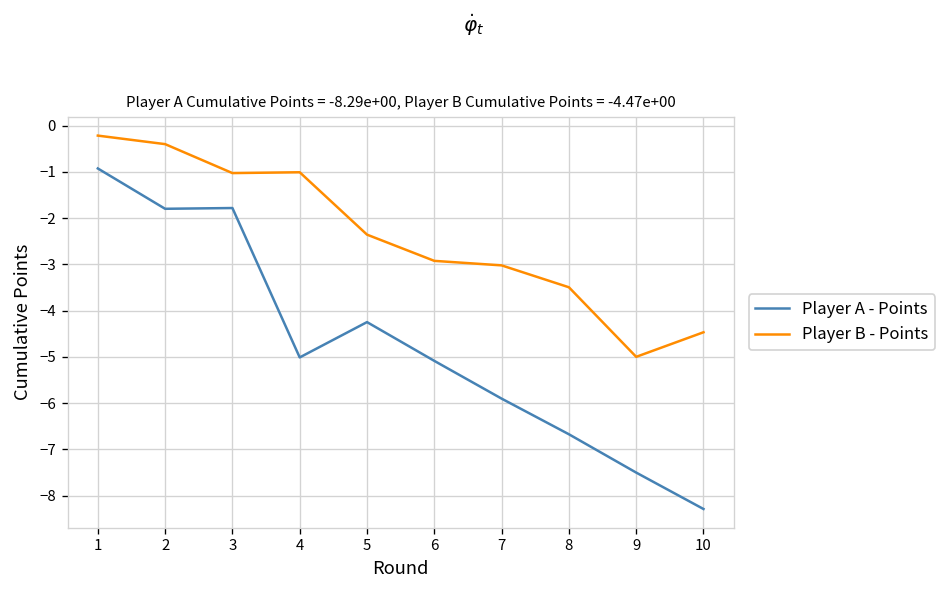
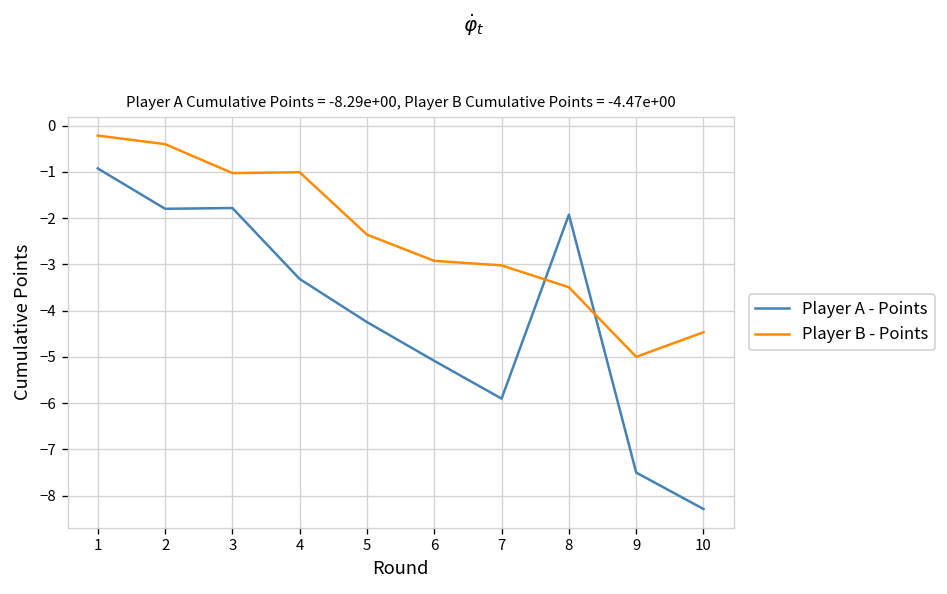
  {
    "Player A - Points": {
      "1": -0.9,
      "2": -1.8,
      "3": -1.8,
-     "4": -5.0,
+     "4": -3.3,
      "5": -4.2,
      "6": -5.1,
      "7": -5.9,
-     "8": -6.7,
+     "8": -1.9,
      "9": -7.5,
      "10": -8.3
    },
    "Player B - Points": {
      "1": -0.2,
      "2": -0.4,
      "3": -1.0,
      "4": -1.0,
      "5": -2.4,
      "6": -2.9,
      "7": -3.0,
      "8": -3.5,
      "9": -5.0,
      "10": -4.5
    }
  }
